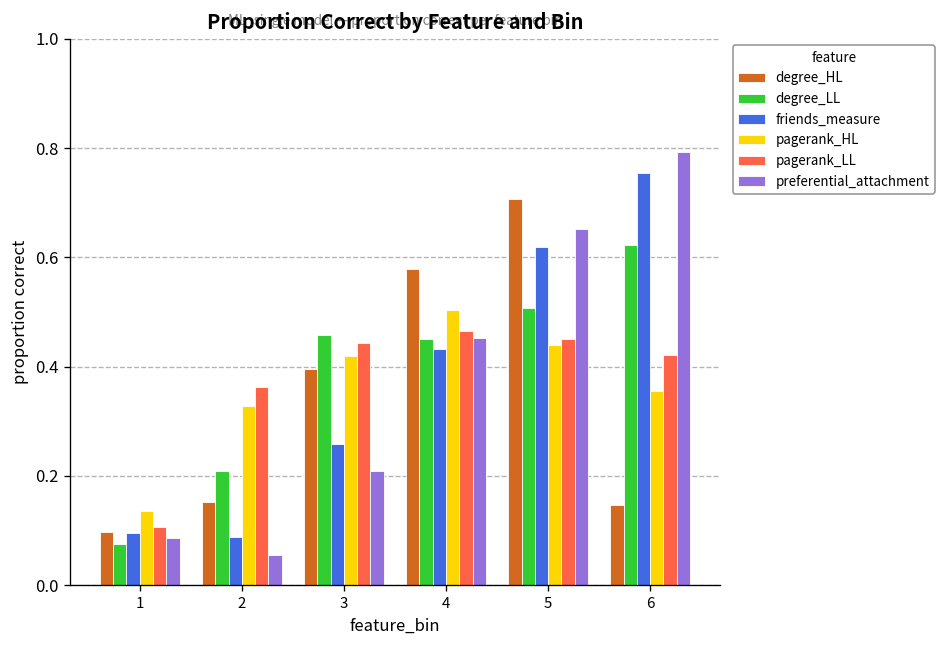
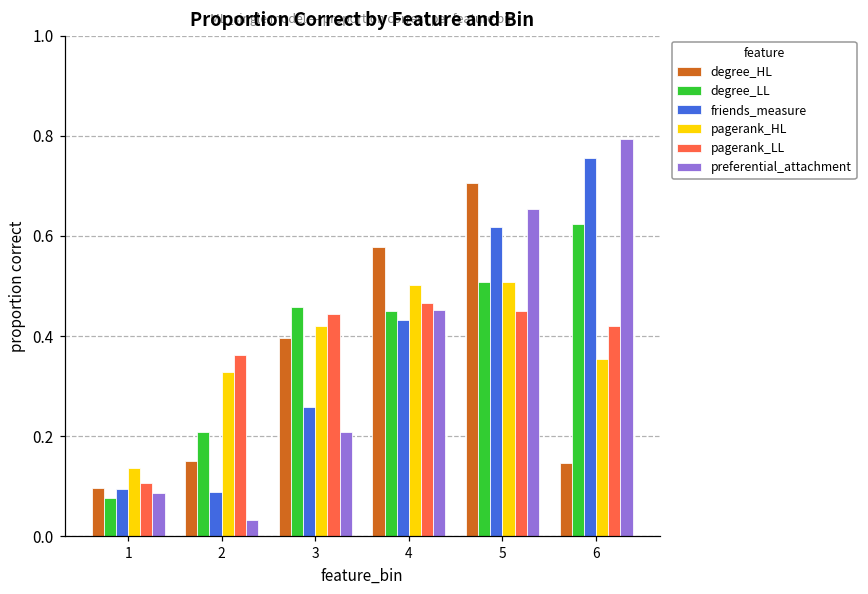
  {
    "degree_HL": {
      "1": 0.10,
      "2": 0.15,
      "3": 0.40,
      "4": 0.58,
      "5": 0.71,
      "6": 0.15
    },
    "degree_LL": {
      "1": 0.08,
      "2": 0.21,
      "3": 0.46,
      "4": 0.45,
      "5": 0.51,
      "6": 0.62
    },
    "friends_measure": {
      "1": 0.10,
      "2": 0.09,
      "3": 0.26,
      "4": 0.43,
      "5": 0.62,
      "6": 0.76
    },
    "pagerank_HL": {
      "1": 0.14,
      "2": 0.33,
      "3": 0.42,
      "4": 0.50,
-     "5": 0.44,
+     "5": 0.51,
      "6": 0.36
    },
    "pagerank_LL": {
      "1": 0.11,
      "2": 0.36,
      "3": 0.44,
      "4": 0.47,
      "5": 0.45,
      "6": 0.42
    },
    "preferential_attachment": {
      "1": 0.09,
-     "2": 0.06,
+     "2": 0.03,
      "3": 0.21,
      "4": 0.45,
      "5": 0.65,
      "6": 0.79
    }
  }
